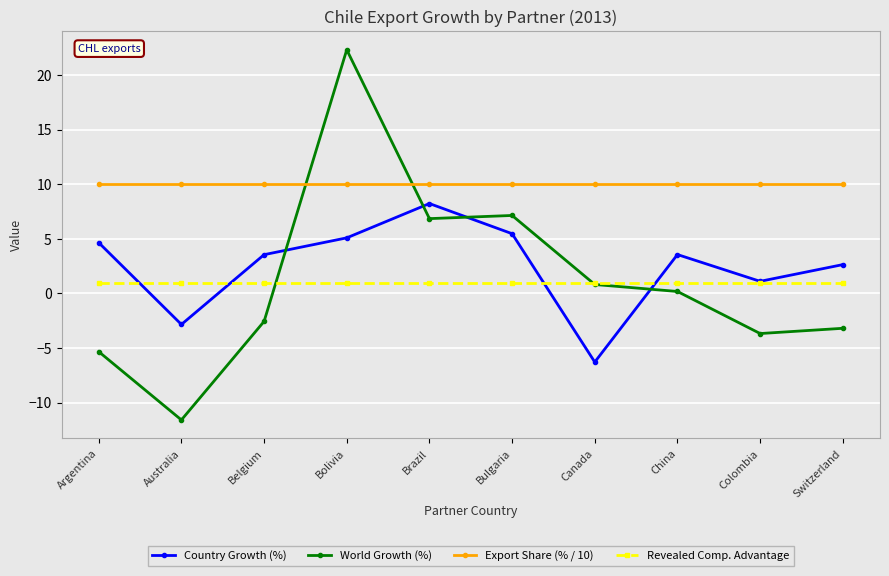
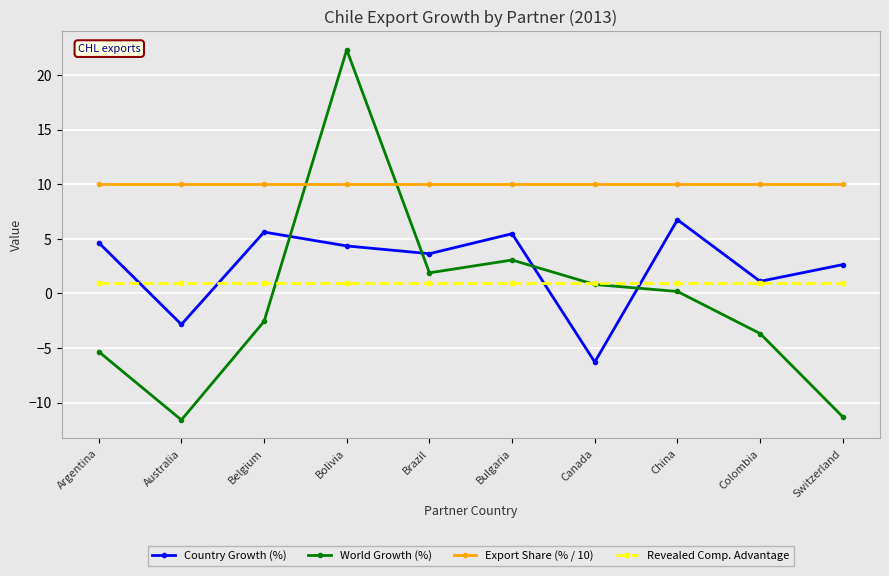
  {
    "Country Growth (%)": {
      "Argentina": 4.7,
      "Australia": -2.8,
-     "Belgium": 3.6,
-     "Bolivia": 5.1,
-     "Brazil": 8.2,
+     "Belgium": 5.6,
+     "Bolivia": 4.4,
+     "Brazil": 3.6,
      "Bulgaria": 5.5,
      "Canada": -6.3,
-     "China": 3.6,
+     "China": 6.8,
      "Switzerland": 2.6
    },
    "World Growth (%)": {
      "Argentina": -5.3,
      "Australia": -11.6,
      "Belgium": -2.6,
      "Bolivia": 22.3,
-     "Brazil": 6.9,
-     "Bulgaria": 7.1,
+     "Brazil": 1.9,
+     "Bulgaria": 3.1,
      "China": 0.2,
      "Colombia": -3.7,
-     "Switzerland": -3.2
+     "Switzerland": -11.3
    },
    "Export Share (% / 10)": {
      "Argentina": 10.0,
      "Australia": 10.0,
      "Belgium": 10.0,
      "Bolivia": 10.0,
      "Brazil": 10.0,
      "Bulgaria": 10.0,
      "Canada": 10.0,
      "China": 10.0,
      "Colombia": 10.0,
      "Switzerland": 10.0
    },
    "Revealed Comp. Advantage": {
      "Argentina": 1.0,
      "Australia": 1.0,
      "Belgium": 1.0,
      "Bolivia": 1.0,
      "Brazil": 1.0,
      "Bulgaria": 1.0,
      "China": 1.0,
      "Switzerland": 1.0
    }
  }
